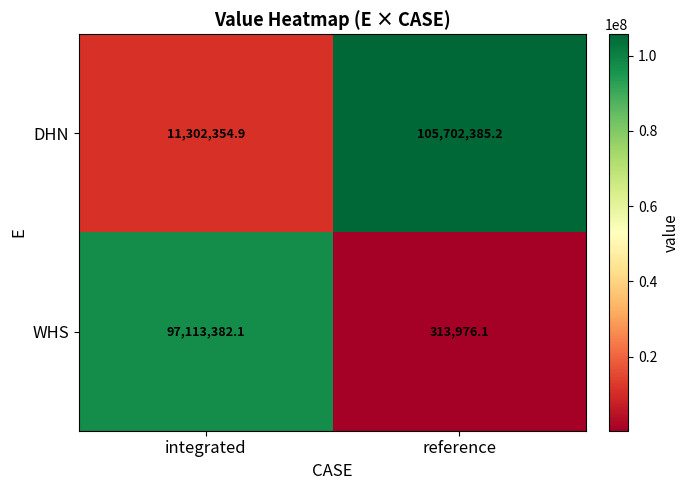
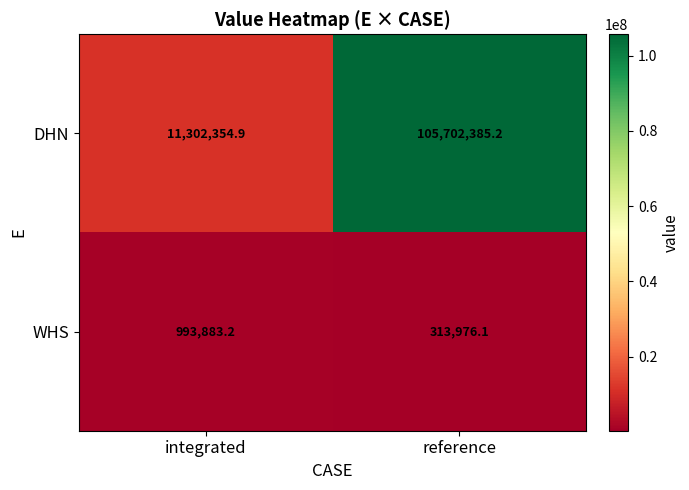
  {
    "DHN": {
      "integrated": "11,302,354.9",
      "reference": "105,702,385.2"
    },
    "WHS": {
-     "integrated": "97,113,382.1",
+     "integrated": "993,883.2",
      "reference": "313,976.1"
    }
  }
